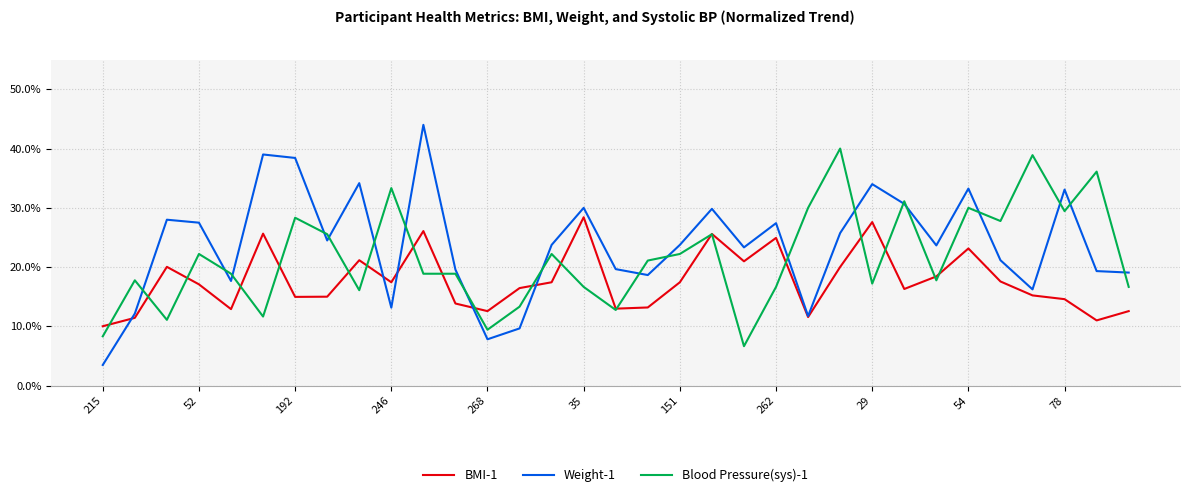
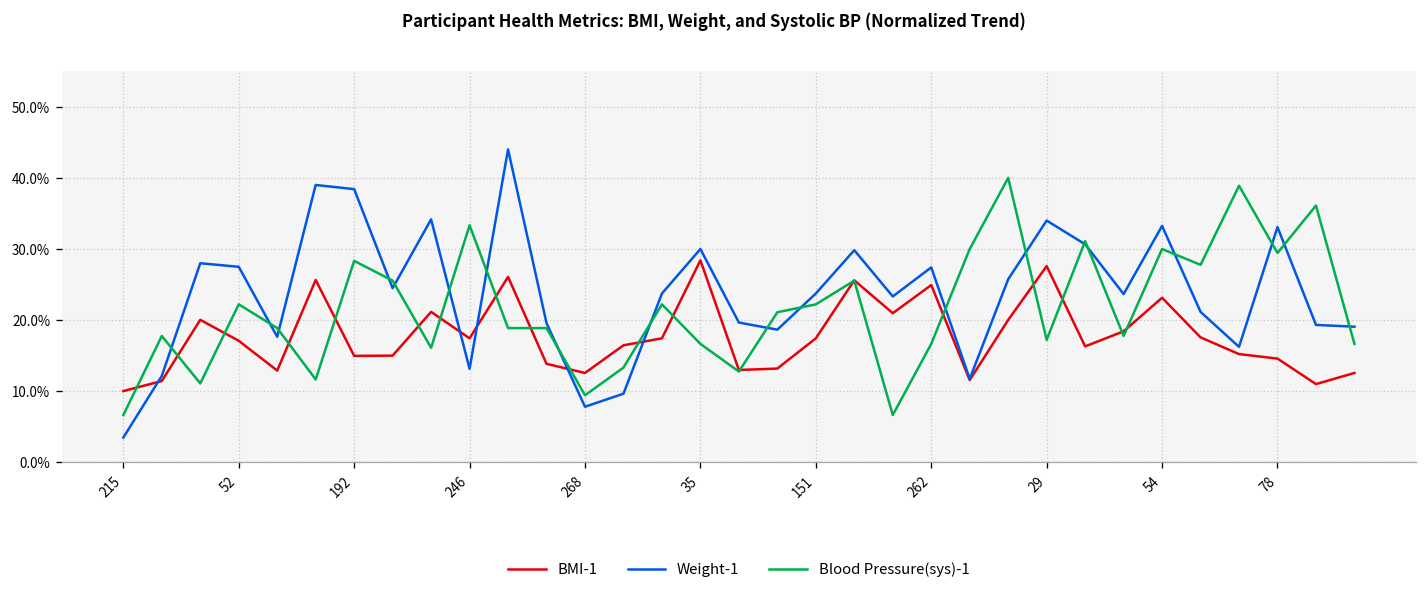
  {
    "BMI-1": {
      "215": "10%",
      "52": "17%",
      "192": "15%",
      "246": "17%",
      "268": "13%",
      "35": "28%",
      "151": "17%",
      "262": "25%",
      "54": "23%",
      "78": "15%"
    },
    "Weight-1": {
      "215": "4%",
      "52": "28%",
      "192": "38%",
      "246": "13%",
      "268": "8%",
      "35": "30%",
      "151": "24%",
      "262": "27%",
      "54": "33%",
      "78": "33%"
    },
    "Blood Pressure(sys)-1": {
-     "215": "8%",
+     "215": "7%",
      "52": "22%",
      "192": "28%",
      "246": "33%",
      "268": "9%",
      "35": "17%",
      "151": "22%",
      "262": "17%",
      "54": "30%",
      "78": "29%"
    }
  }
